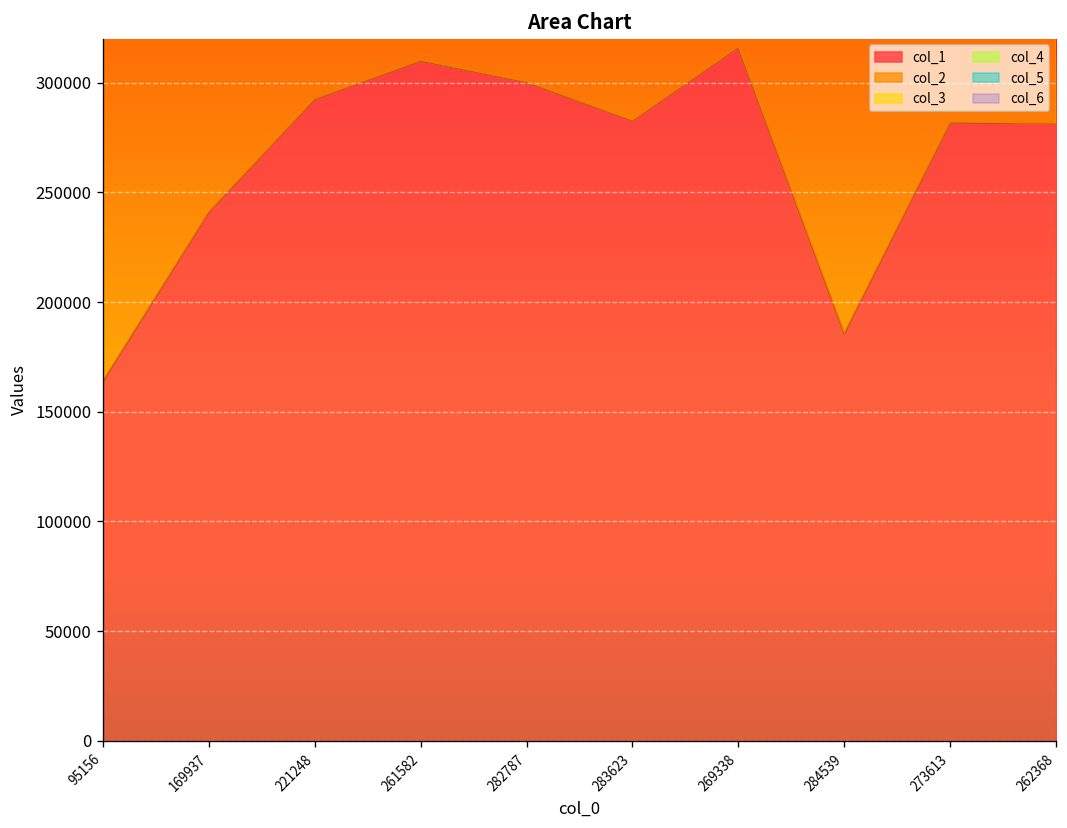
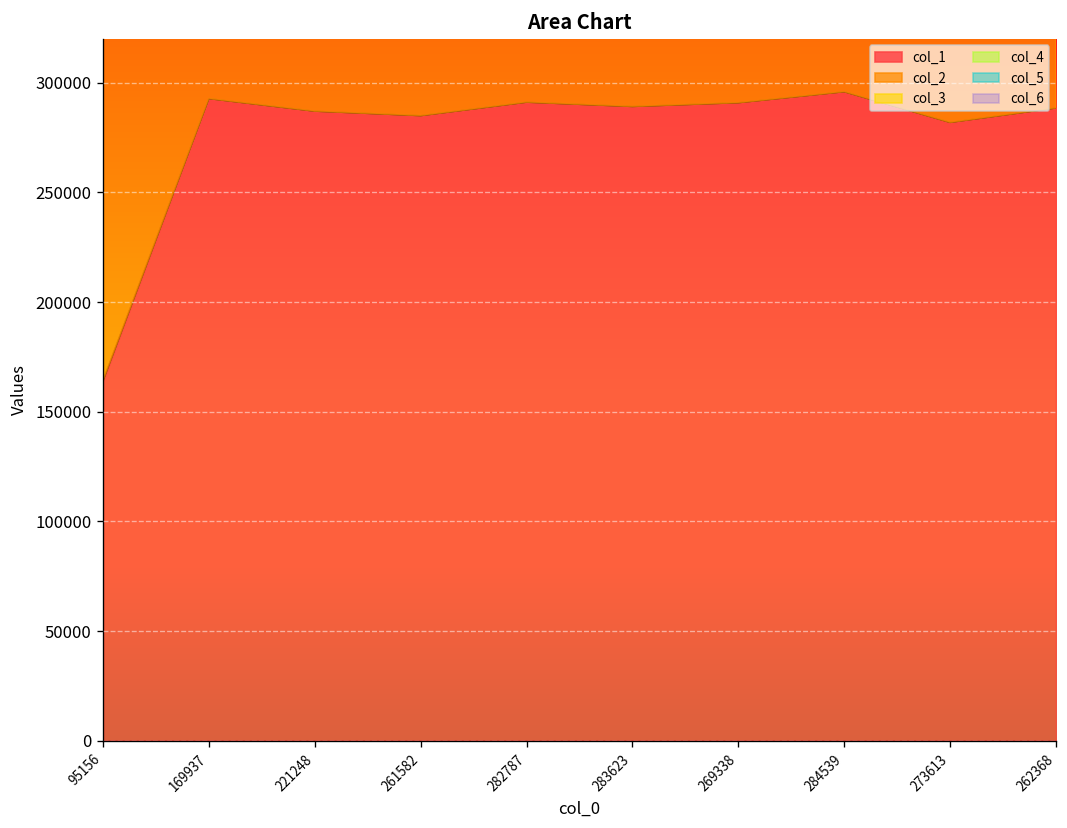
  {
    "col_1": {
      "95156": 164000,
-     "169937": 241000,
-     "221248": 293000,
-     "261582": 310000,
-     "282787": 300000,
-     "283623": 283000,
-     "269338": 316000,
-     "284539": 186000,
+     "169937": 293000,
+     "221248": 287000,
+     "261582": 285000,
+     "282787": 291000,
+     "283623": 289000,
+     "269338": 291000,
+     "284539": 296000,
      "273613": 282000,
-     "262368": 281000
+     "262368": 288000
    }
  }
